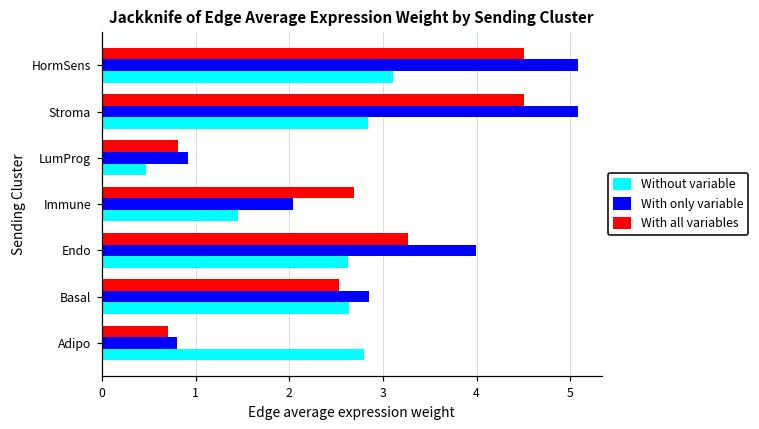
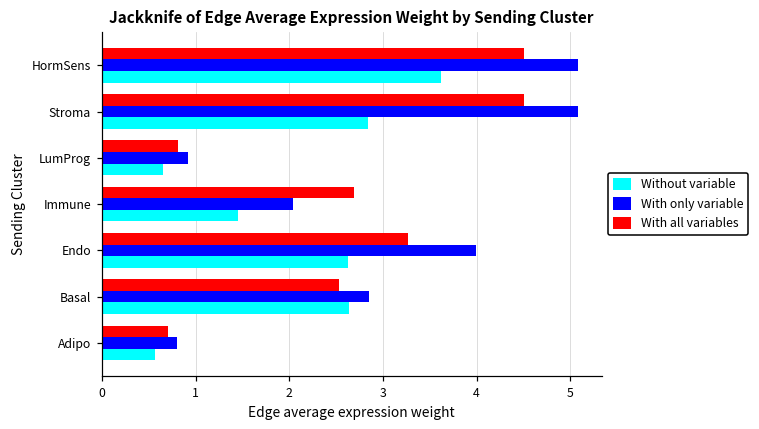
  {
    "Without variable": {
-     "HormSens": 3.1,
+     "HormSens": 3.6,
      "Stroma": 2.8,
-     "LumProg": 0.5,
+     "LumProg": 0.7,
      "Immune": 1.5,
      "Endo": 2.6,
      "Basal": 2.6,
-     "Adipo": 2.8
+     "Adipo": 0.6
    },
    "With only variable": {
      "HormSens": 5.1,
      "Stroma": 5.1,
      "LumProg": 0.9,
      "Immune": 2.0,
      "Endo": 4.0,
      "Basal": 2.9,
      "Adipo": 0.8
    },
    "With all variables": {
      "HormSens": 4.5,
      "Stroma": 4.5,
      "LumProg": 0.8,
      "Immune": 2.7,
      "Endo": 3.3,
      "Basal": 2.5,
      "Adipo": 0.7
    }
  }
